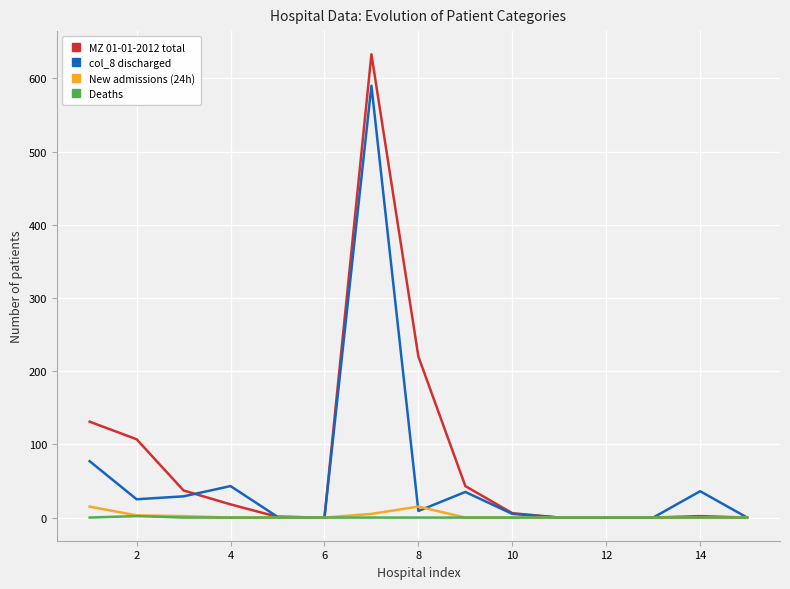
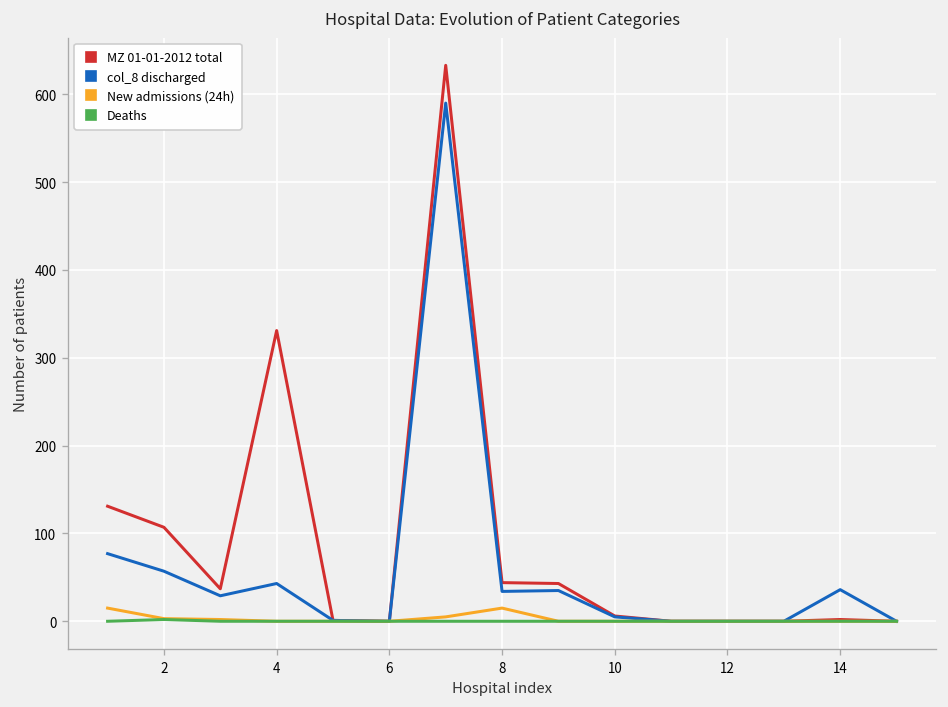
  {
    "MZ 01-01-2012 total": {
      "2": 110,
-     "4": 20,
-     "8": 220
+     "4": 330,
+     "8": 40
    },
    "col_8 discharged": {
-     "2": 30,
+     "2": 60,
      "4": 40,
-     "8": 10,
+     "8": 30,
      "14": 40
    },
    "New admissions (24h)": {
      "8": 20
    },
    "Deaths": {
      "8": 0
    }
  }
